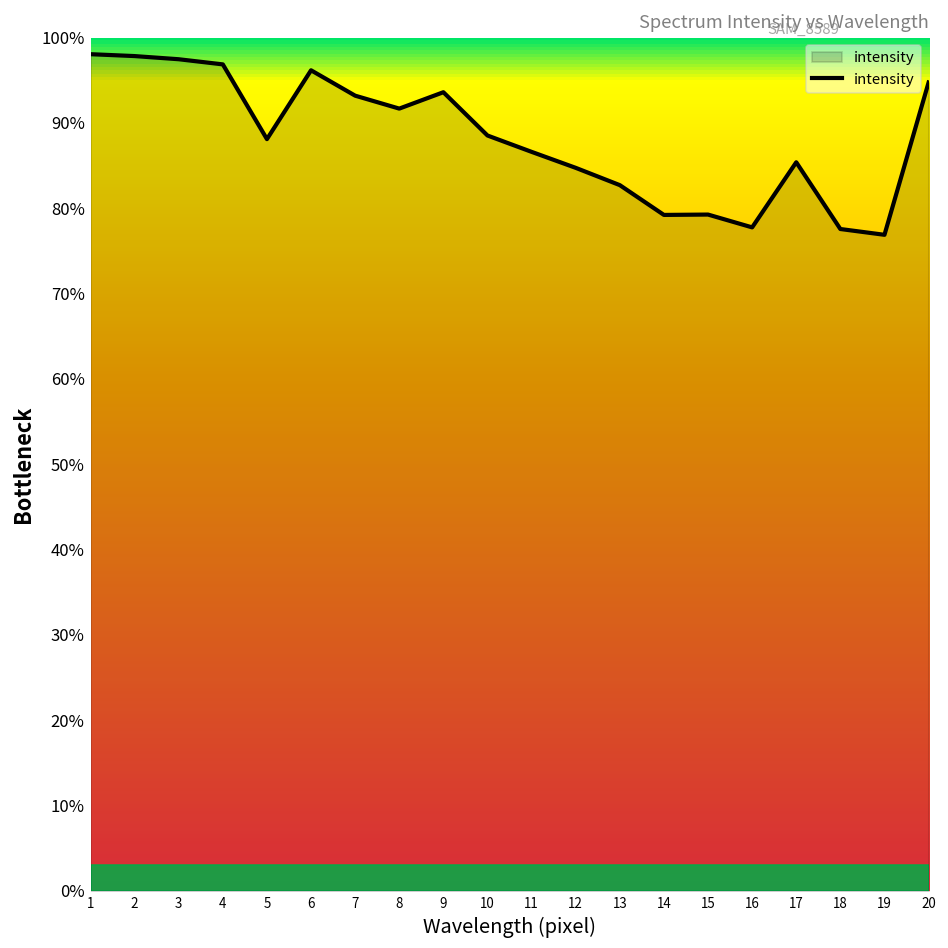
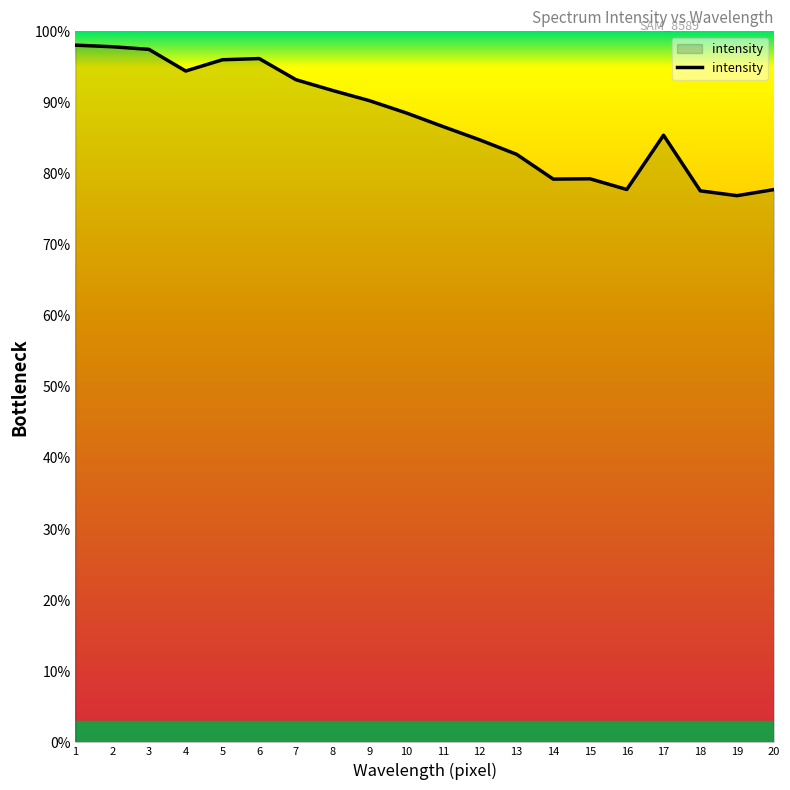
  {
    "1": "98%",
    "2": "98%",
    "3": "97%",
-   "4": "97%",
-   "5": "88%",
+   "4": "94%",
+   "5": "96%",
    "6": "96%",
    "7": "93%",
    "8": "92%",
-   "9": "94%",
+   "9": "90%",
    "10": "89%",
    "11": "87%",
    "12": "85%",
    "13": "83%",
    "14": "79%",
    "15": "79%",
    "16": "78%",
    "17": "85%",
    "18": "78%",
    "19": "77%",
-   "20": "95%"
+   "20": "78%"
  }
